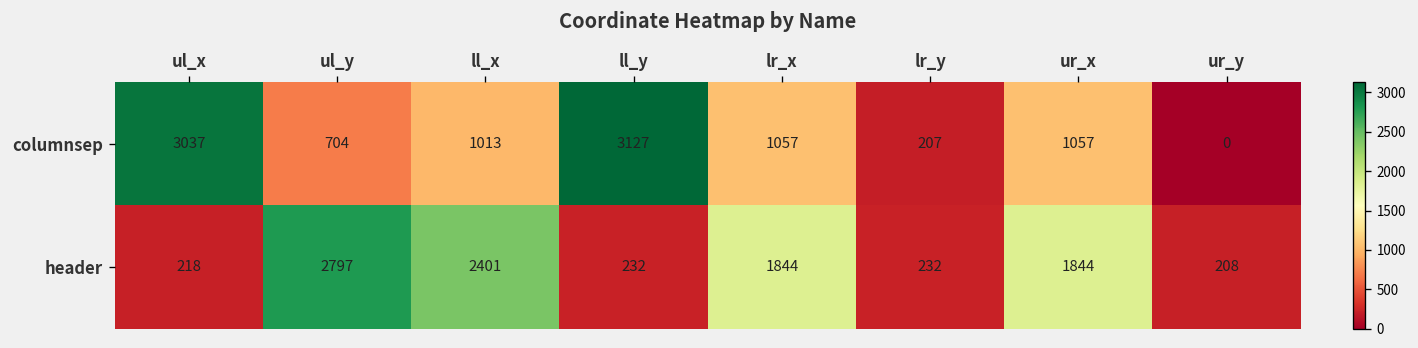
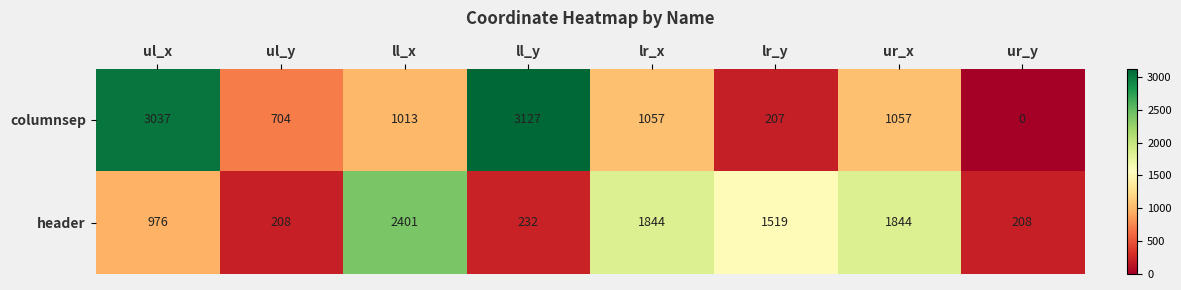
  {
    "columnsep": {
      "ul_x": 3037,
      "ul_y": 704,
      "ll_x": 1013,
      "ll_y": 3127,
      "lr_x": 1057,
      "lr_y": 207,
      "ur_x": 1057,
      "ur_y": 0
    },
    "header": {
-     "ul_x": 218,
-     "ul_y": 2797,
+     "ul_x": 976,
+     "ul_y": 208,
      "ll_x": 2401,
      "ll_y": 232,
      "lr_x": 1844,
-     "lr_y": 232,
+     "lr_y": 1519,
      "ur_x": 1844,
      "ur_y": 208
    }
  }
